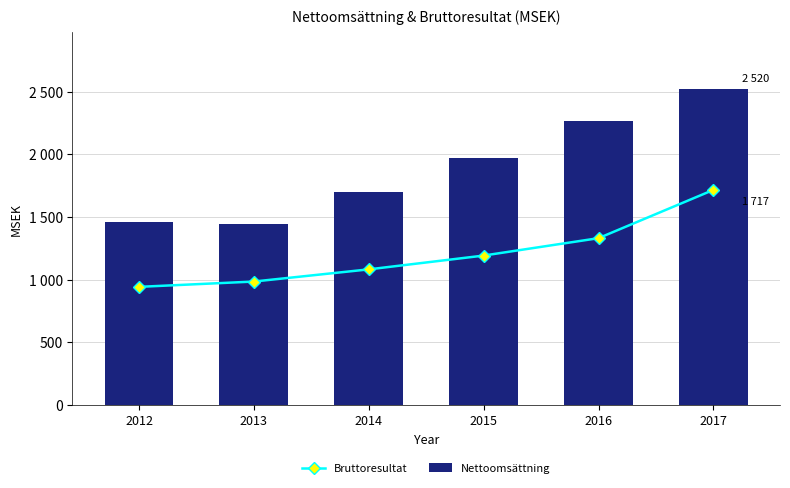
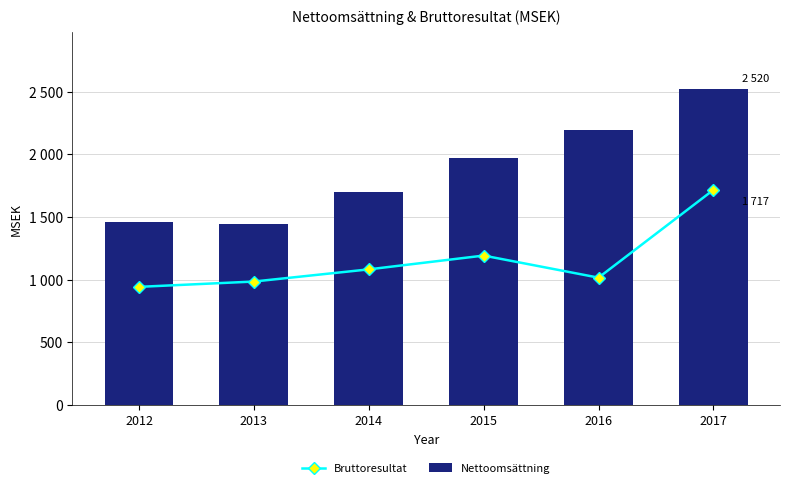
  {
    "Bruttoresultat": {
      "2012": 940,
      "2013": 990,
      "2014": 1080,
      "2015": 1190,
-     "2016": 1330,
+     "2016": 1020,
      "2017": 1720
    },
    "Nettoomsättning": {
      "2012": 1460,
      "2013": 1440,
      "2014": 1700,
      "2015": 1970,
-     "2016": 2270,
+     "2016": 2200,
      "2017": 2520
    }
  }
